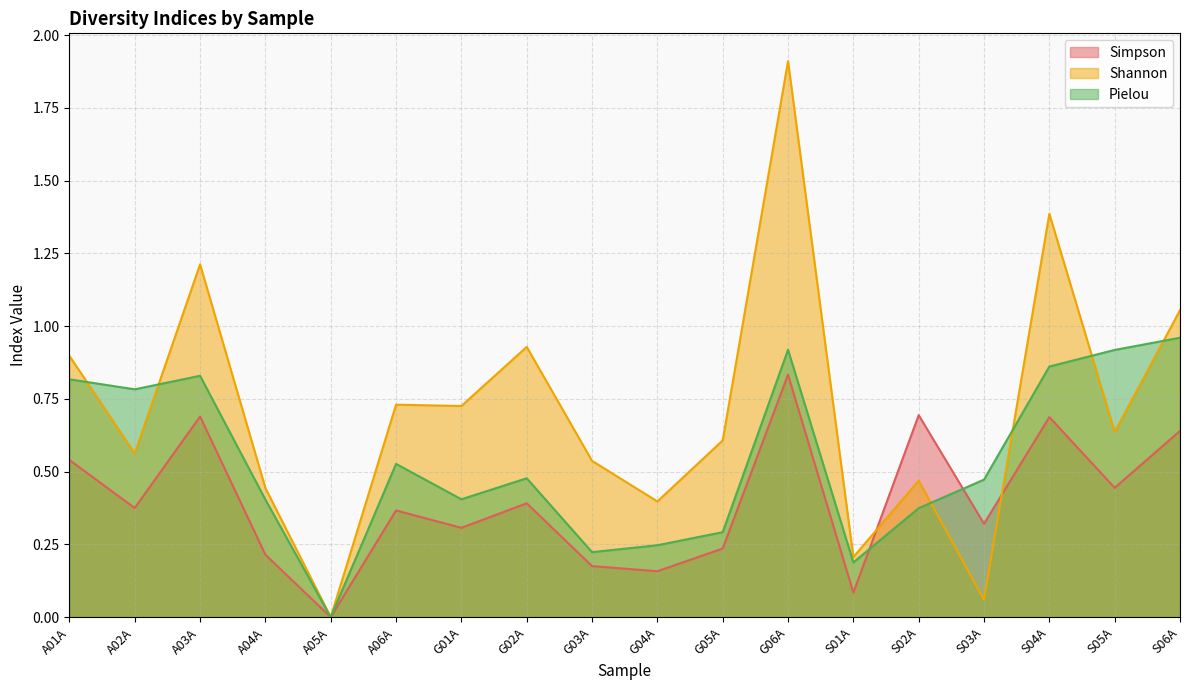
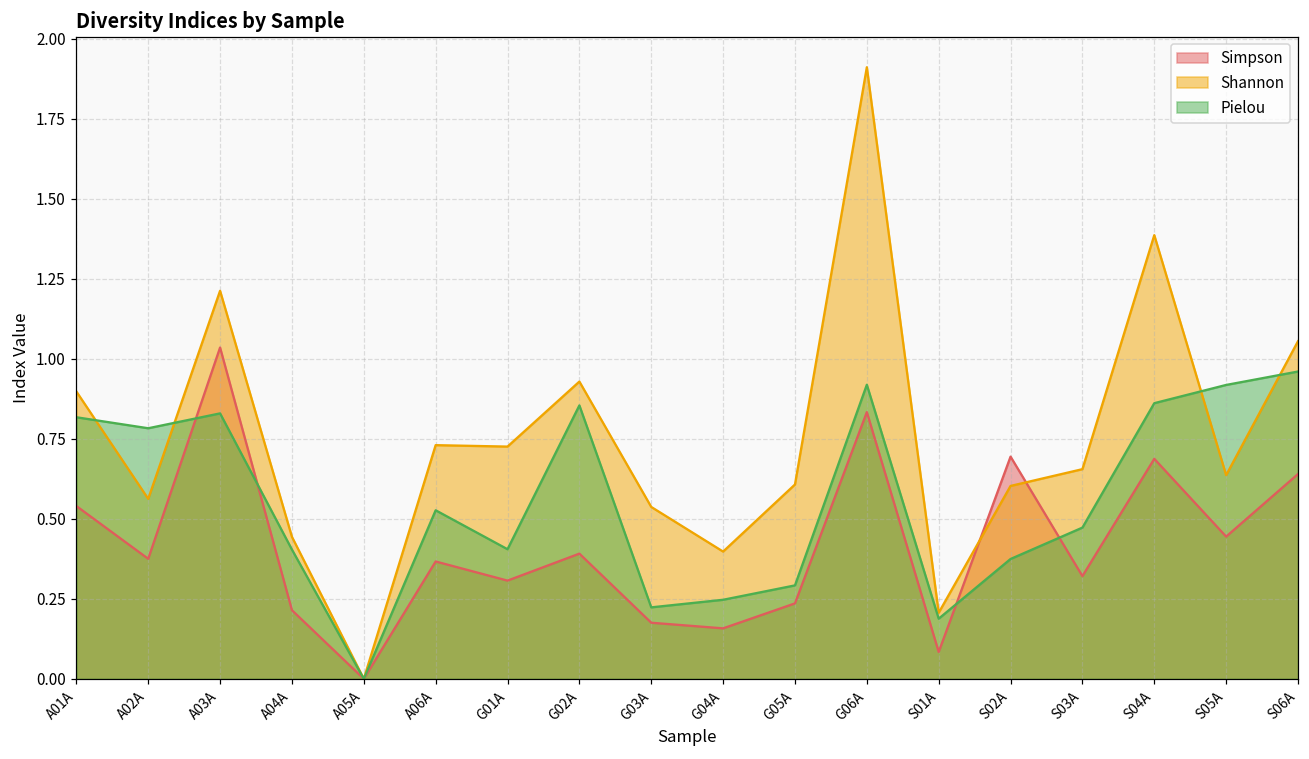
  {
    "Simpson": {
      "A01A": 0.54,
      "A02A": 0.38,
-     "A03A": 0.69,
+     "A03A": 1.04,
      "A04A": 0.21,
      "A06A": 0.37,
      "G01A": 0.31,
      "G02A": 0.39,
      "G03A": 0.18,
      "G04A": 0.16,
      "G05A": 0.24,
      "G06A": 0.83,
      "S01A": 0.08,
      "S02A": 0.69,
      "S03A": 0.32,
      "S04A": 0.69,
      "S05A": 0.44,
      "S06A": 0.64
    },
    "Shannon": {
      "A01A": 0.90,
      "A02A": 0.56,
      "A03A": 1.21,
      "A04A": 0.44,
      "A06A": 0.73,
      "G01A": 0.73,
      "G02A": 0.93,
      "G03A": 0.54,
      "G04A": 0.40,
      "G05A": 0.61,
      "G06A": 1.91,
      "S01A": 0.21,
-     "S02A": 0.47,
-     "S03A": 0.06,
+     "S02A": 0.60,
+     "S03A": 0.66,
      "S04A": 1.39,
      "S05A": 0.64,
      "S06A": 1.05
    },
    "Pielou": {
      "A01A": 0.82,
      "A02A": 0.78,
      "A03A": 0.83,
      "A04A": 0.40,
      "A06A": 0.53,
      "G01A": 0.41,
-     "G02A": 0.48,
+     "G02A": 0.85,
      "G03A": 0.22,
      "G04A": 0.25,
      "G05A": 0.29,
      "G06A": 0.92,
      "S01A": 0.19,
      "S02A": 0.37,
      "S03A": 0.47,
      "S04A": 0.86,
      "S05A": 0.92,
      "S06A": 0.96
    }
  }
